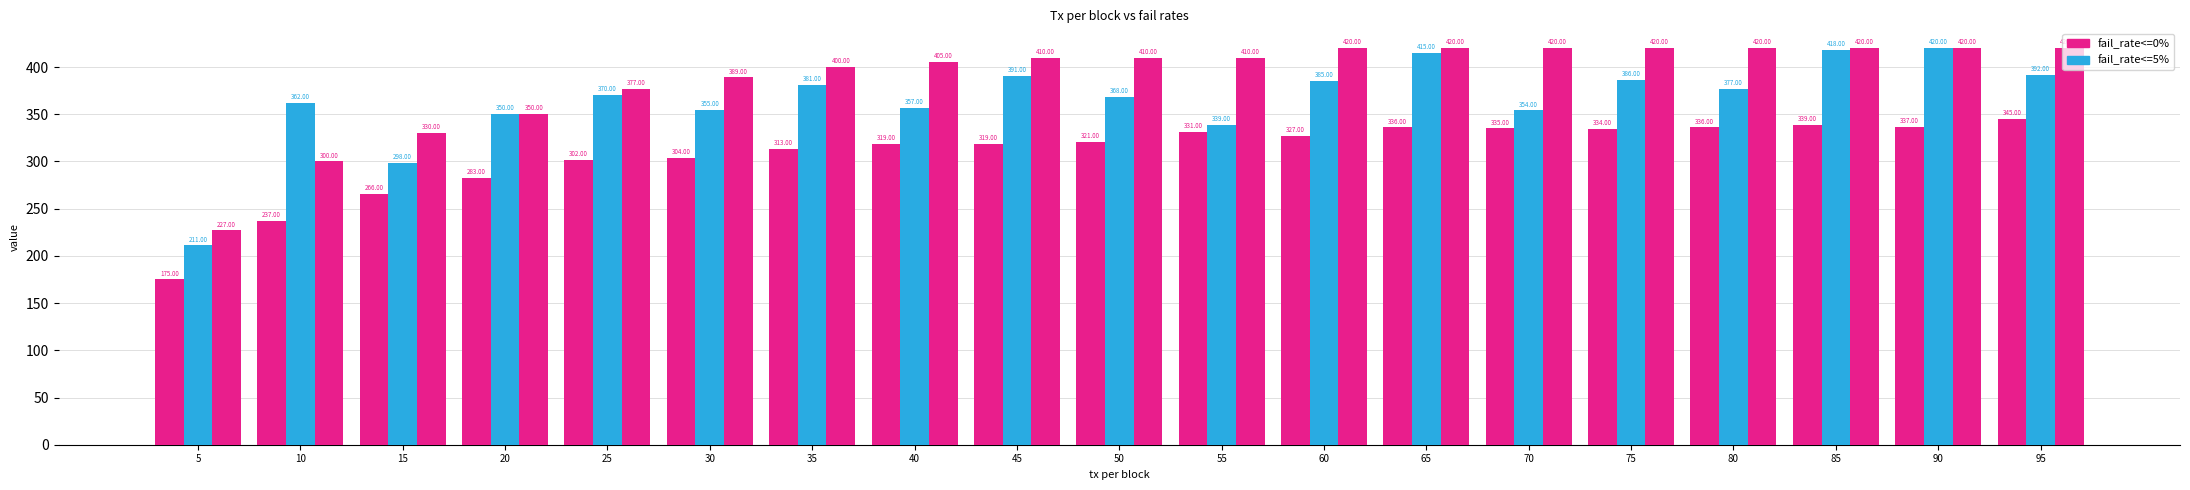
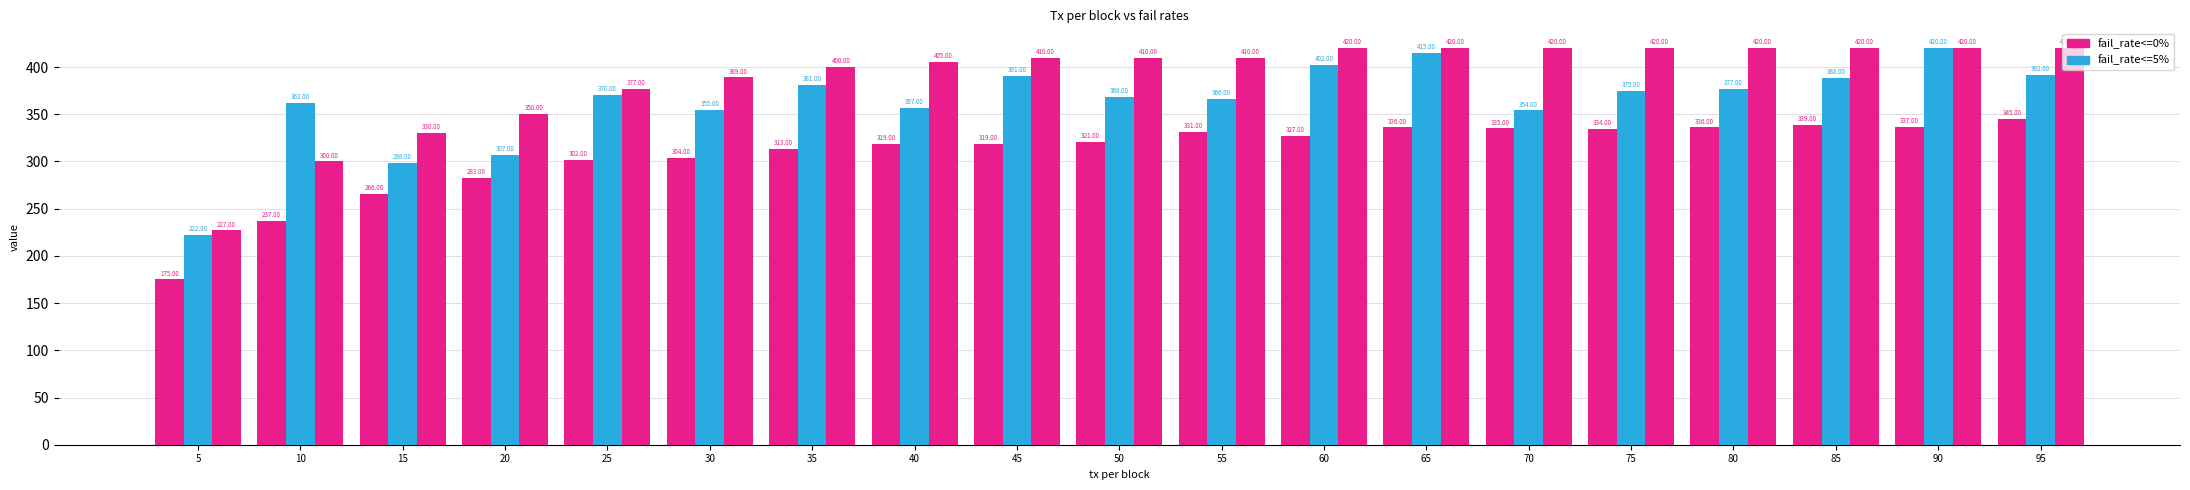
  {
    "fail_rate<=5%": {
-     "5": 211.00,
+     "5": 222.00,
      "10": 362.00,
      "15": 298.00,
-     "20": 350.00,
+     "20": 307.00,
      "25": 370.00,
      "30": 355.00,
      "35": 381.00,
      "40": 357.00,
      "45": 391.00,
      "50": 368.00,
-     "55": 339.00,
-     "60": 385.00,
+     "55": 366.00,
+     "60": 402.00,
      "65": 415.00,
      "70": 354.00,
-     "75": 386.00,
+     "75": 375.00,
      "80": 377.00,
-     "85": 418.00,
+     "85": 388.00,
      "90": 420.00,
      "95": 392.00
    }
  }
